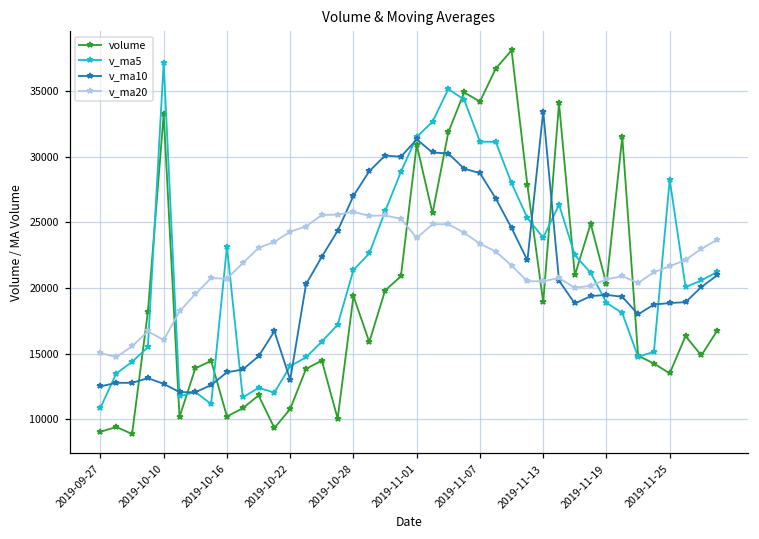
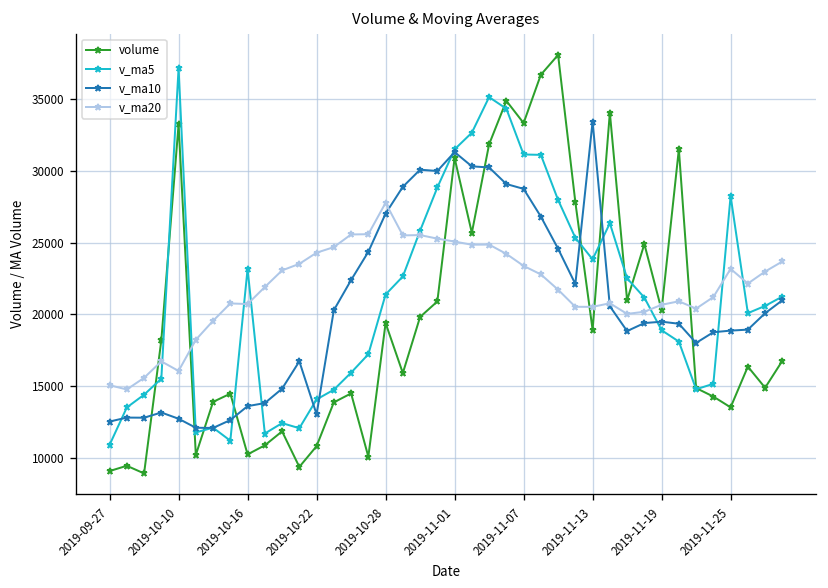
  {
    "volume": {
      "2019-09-27": 9100,
      "2019-10-10": 33300,
      "2019-10-16": 10200,
      "2019-10-22": 10800,
      "2019-10-28": 19400,
      "2019-11-01": 30900,
-     "2019-11-07": 34200,
+     "2019-11-07": 33300,
      "2019-11-13": 18900,
      "2019-11-19": 20300,
      "2019-11-25": 13500
    },
    "v_ma5": {
      "2019-09-27": 10900,
      "2019-10-10": 37200,
      "2019-10-16": 23200,
      "2019-10-22": 14100,
      "2019-10-28": 21400,
      "2019-11-07": 31200,
      "2019-11-13": 23800,
      "2019-11-19": 18900,
      "2019-11-25": 28300
    },
    "v_ma10": {
      "2019-09-27": 12500,
      "2019-10-10": 12700,
      "2019-10-16": 13600,
      "2019-10-22": 13000,
      "2019-10-28": 27000,
      "2019-11-07": 28800,
      "2019-11-13": 33400,
      "2019-11-19": 19500,
      "2019-11-25": 18900
    },
    "v_ma20": {
      "2019-09-27": 15100,
      "2019-10-10": 16000,
      "2019-10-16": 20700,
      "2019-10-22": 24300,
-     "2019-10-28": 25800,
-     "2019-11-01": 23800,
+     "2019-10-28": 27800,
+     "2019-11-01": 25100,
      "2019-11-07": 23400,
      "2019-11-13": 20500,
      "2019-11-19": 20700,
-     "2019-11-25": 21700
+     "2019-11-25": 23200
    }
  }
